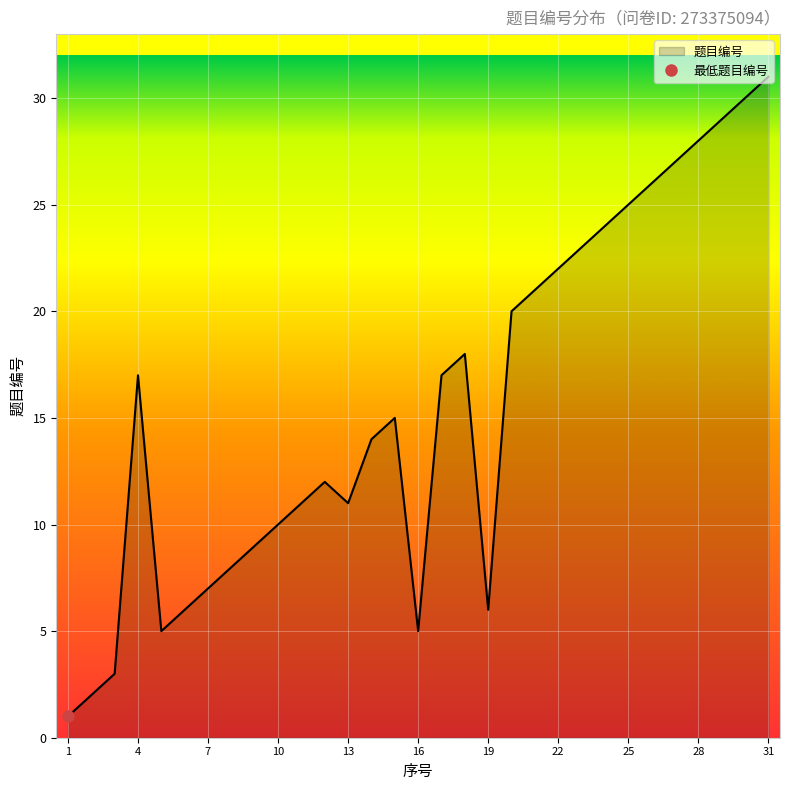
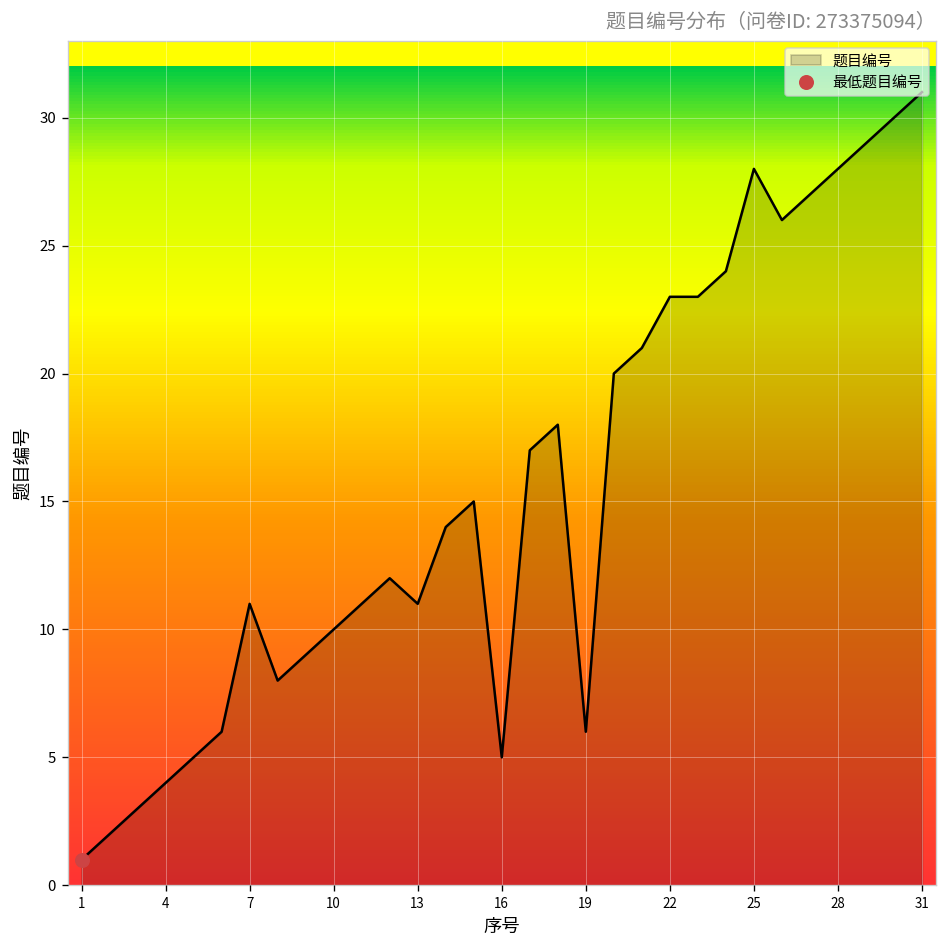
  {
    "题目编号": {
-     "4": 17,
-     "7": 7,
+     "4": 4,
+     "7": 11,
      "10": 10,
      "13": 11,
      "16": 5,
      "19": 6,
-     "22": 22,
-     "25": 25,
+     "22": 23,
+     "25": 28,
      "28": 28
    }
  }
